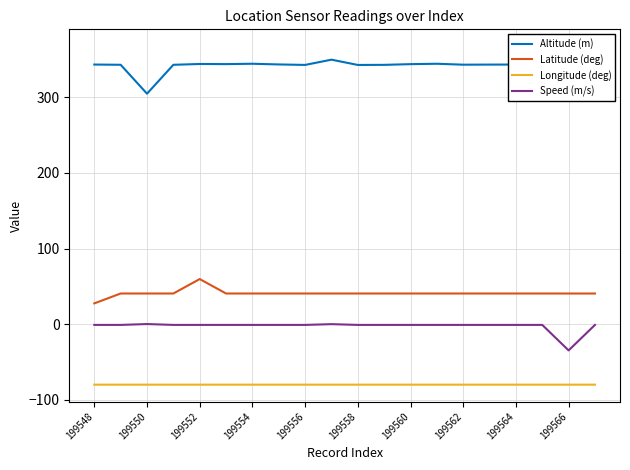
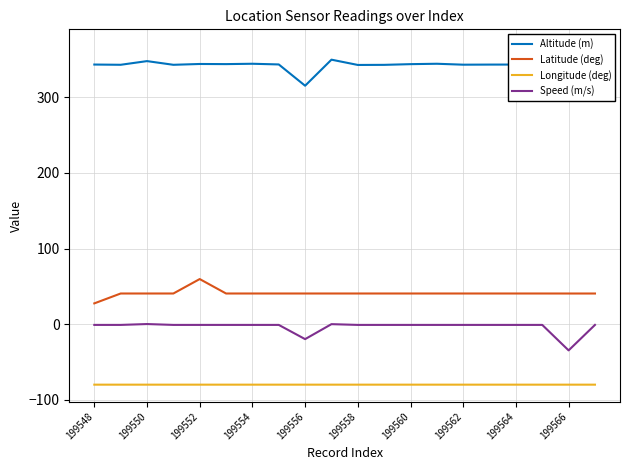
  {
    "Altitude (m)": {
      "199548": 340,
-     "199550": 300,
+     "199550": 350,
      "199552": 340,
      "199554": 340,
-     "199556": 340,
+     "199556": 320,
      "199558": 340,
      "199560": 340,
      "199562": 340
    },
    "Latitude (deg)": {
      "199548": 30,
      "199550": 40,
      "199552": 60,
      "199554": 40,
      "199556": 40,
      "199558": 40,
      "199560": 40,
      "199562": 40,
      "199564": 40,
      "199566": 40
    },
    "Longitude (deg)": {
      "199548": -80,
      "199550": -80,
      "199552": -80,
      "199554": -80,
      "199556": -80,
      "199558": -80,
      "199560": -80,
      "199562": -80,
      "199564": -80,
      "199566": -80
    },
    "Speed (m/s)": {
      "199548": 0,
      "199550": 0,
      "199552": 0,
      "199554": 0,
-     "199556": 0,
+     "199556": -20,
      "199558": 0,
      "199560": 0,
      "199562": 0,
      "199564": 0,
      "199566": -30
    }
  }
